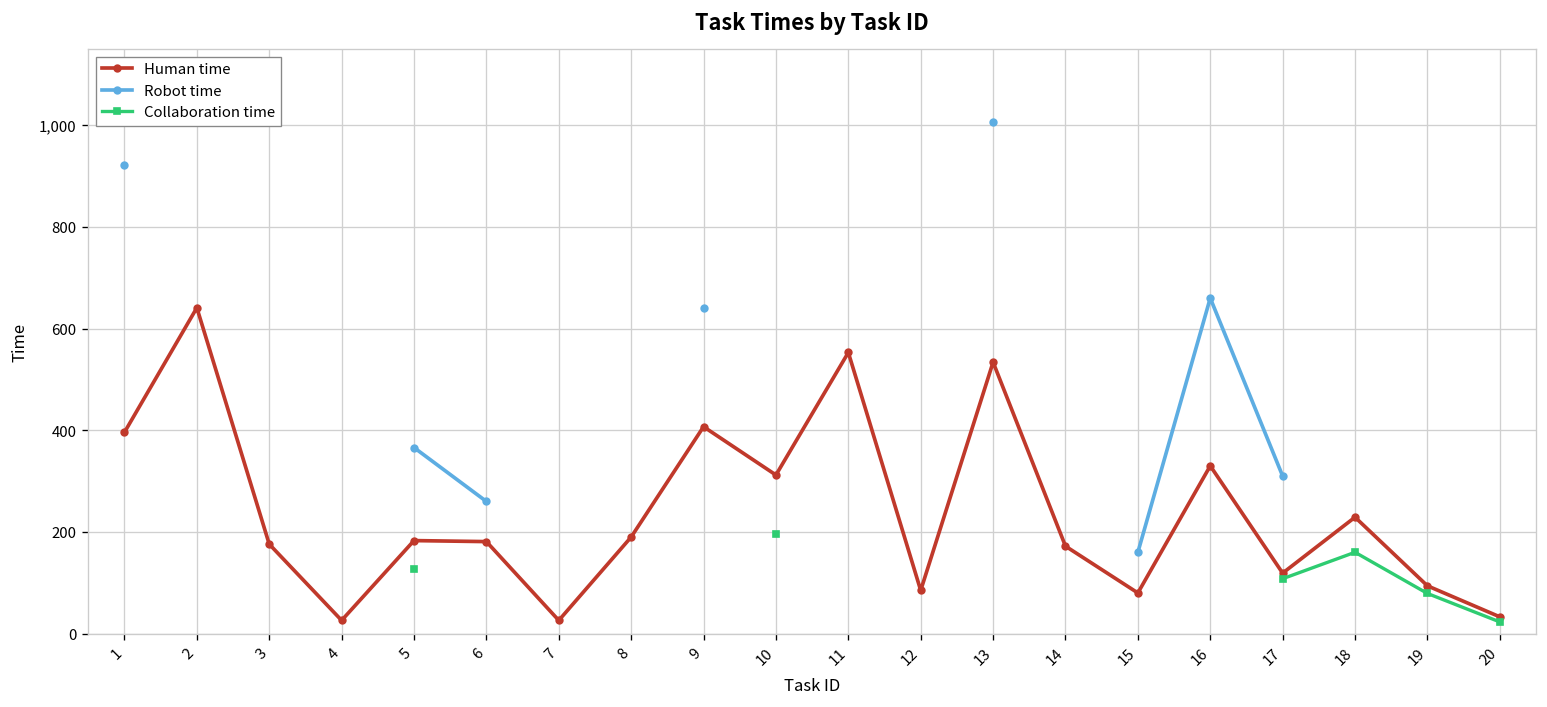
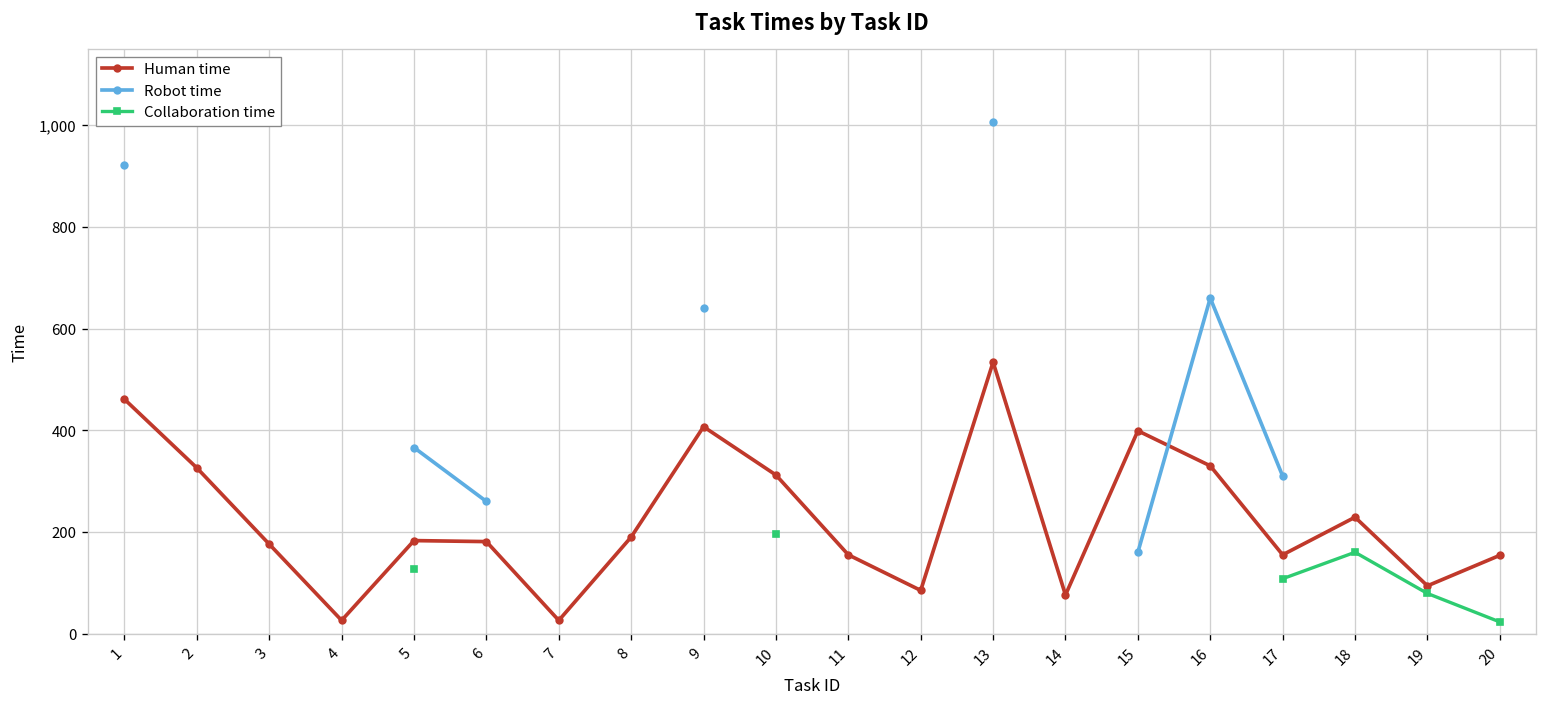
  {
    "Human time": {
-     "1": "400",
-     "2": "640",
+     "1": "460",
+     "2": "330",
      "3": "180",
      "4": "30",
      "5": "180",
      "6": "180",
      "7": "30",
      "8": "190",
      "9": "410",
      "10": "310",
-     "11": "550",
+     "11": "160",
      "12": "90",
      "13": "530",
-     "14": "170",
-     "15": "80",
+     "14": "80",
+     "15": "400",
      "16": "330",
-     "17": "120",
+     "17": "160",
      "18": "230",
      "19": "90",
-     "20": "30"
+     "20": "150"
    },
    "Robot time": {
      "1": "920",
      "5": "370",
      "6": "260",
      "9": "640",
      "13": "1,010",
      "15": "160",
      "16": "660",
      "17": "310"
    },
    "Collaboration time": {
      "5": "130",
      "10": "200",
      "17": "110",
      "18": "160",
      "19": "80",
      "20": "20"
    }
  }
